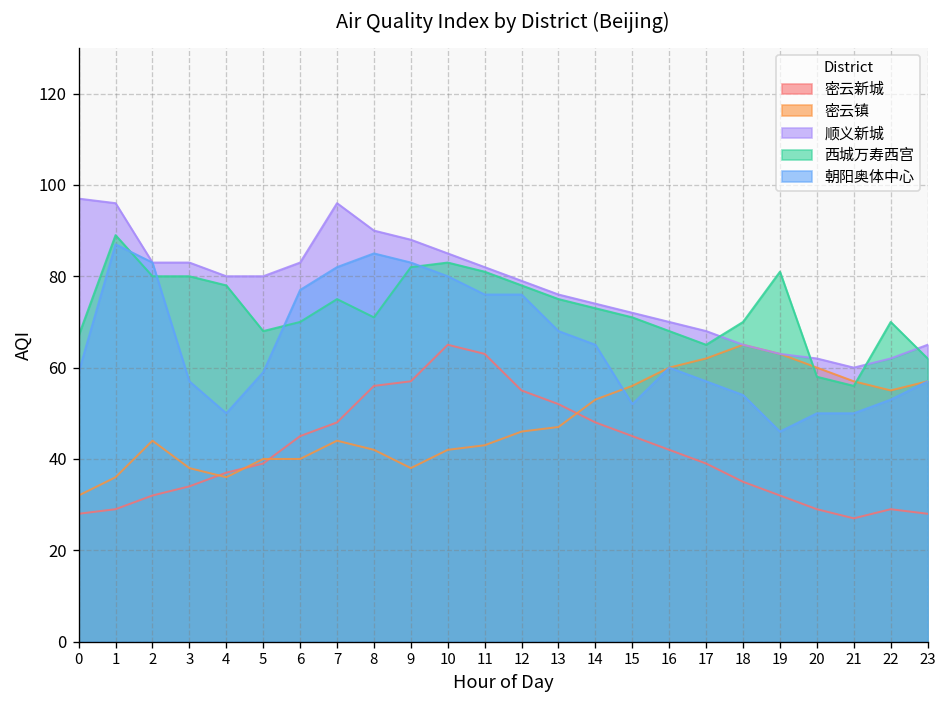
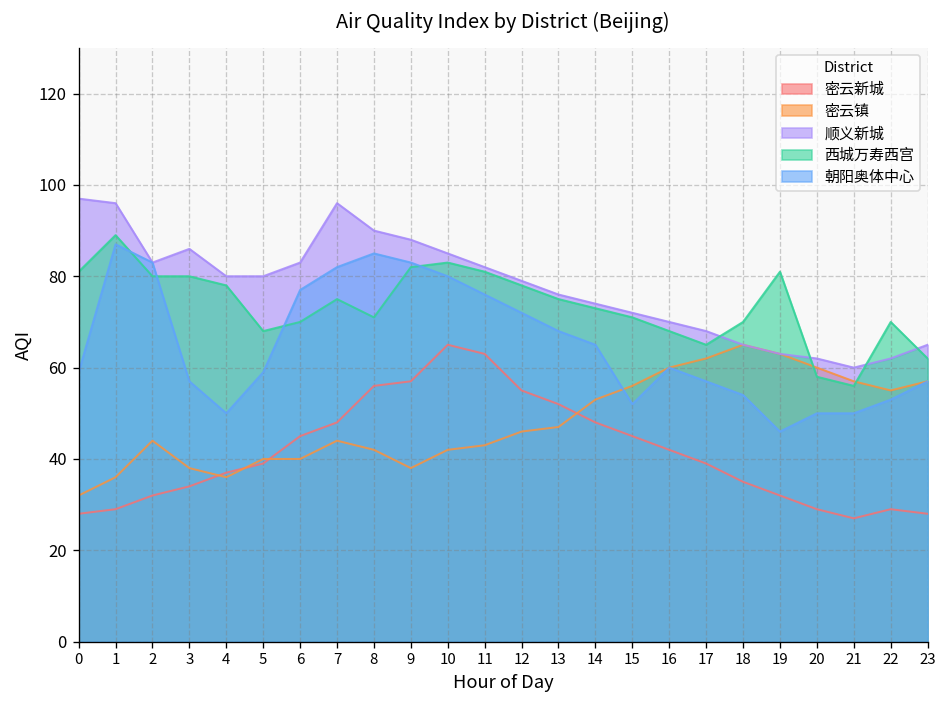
  {
    "顺义新城": {
      "0": 97,
      "1": 96,
-     "3": 83,
+     "3": 86,
      "4": 80,
      "5": 80,
      "6": 83,
      "7": 96,
      "8": 90,
      "9": 88,
      "10": 85,
      "11": 82,
      "12": 79,
      "13": 76,
      "14": 74,
      "15": 72,
      "16": 70,
      "17": 68,
      "20": 62,
      "21": 60,
      "22": 62,
      "23": 65
    },
    "西城万寿西宫": {
-     "0": 67,
+     "0": 81,
      "1": 89,
      "2": 80,
      "3": 80,
      "4": 78,
      "5": 68,
      "6": 70,
      "7": 75,
      "8": 71,
      "9": 82,
      "10": 83,
      "11": 81,
      "12": 78,
      "13": 75,
      "14": 73,
      "15": 71,
      "16": 68,
      "17": 65,
      "18": 70,
      "19": 81,
      "20": 58,
      "21": 56,
      "22": 70,
      "23": 62
    },
    "朝阳奥体中心": {
      "0": 59,
      "1": 87,
      "3": 57,
      "4": 50,
      "5": 59,
      "6": 77,
      "7": 82,
      "8": 85,
      "9": 83,
      "10": 80,
      "11": 76,
-     "12": 76,
+     "12": 72,
      "13": 68,
      "14": 65,
      "15": 52,
      "17": 57,
      "18": 54,
      "19": 46,
      "20": 50,
      "21": 50,
      "22": 53
    }
  }
